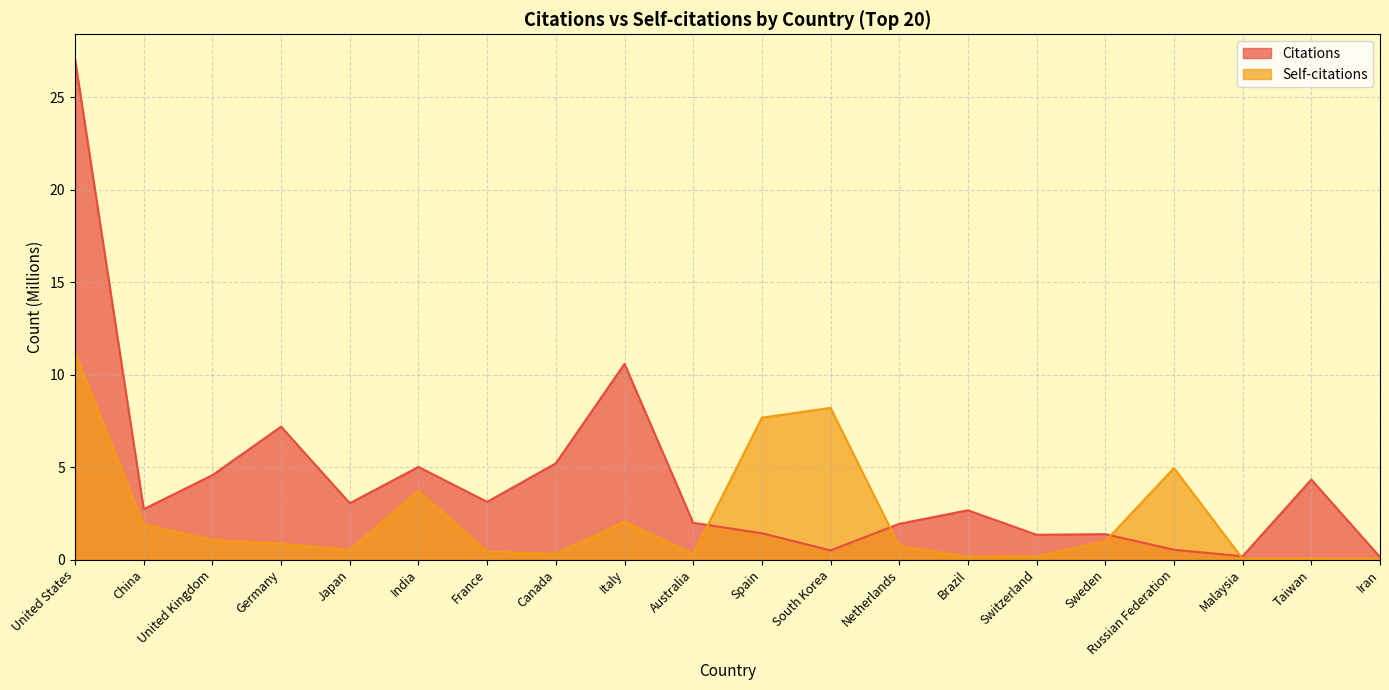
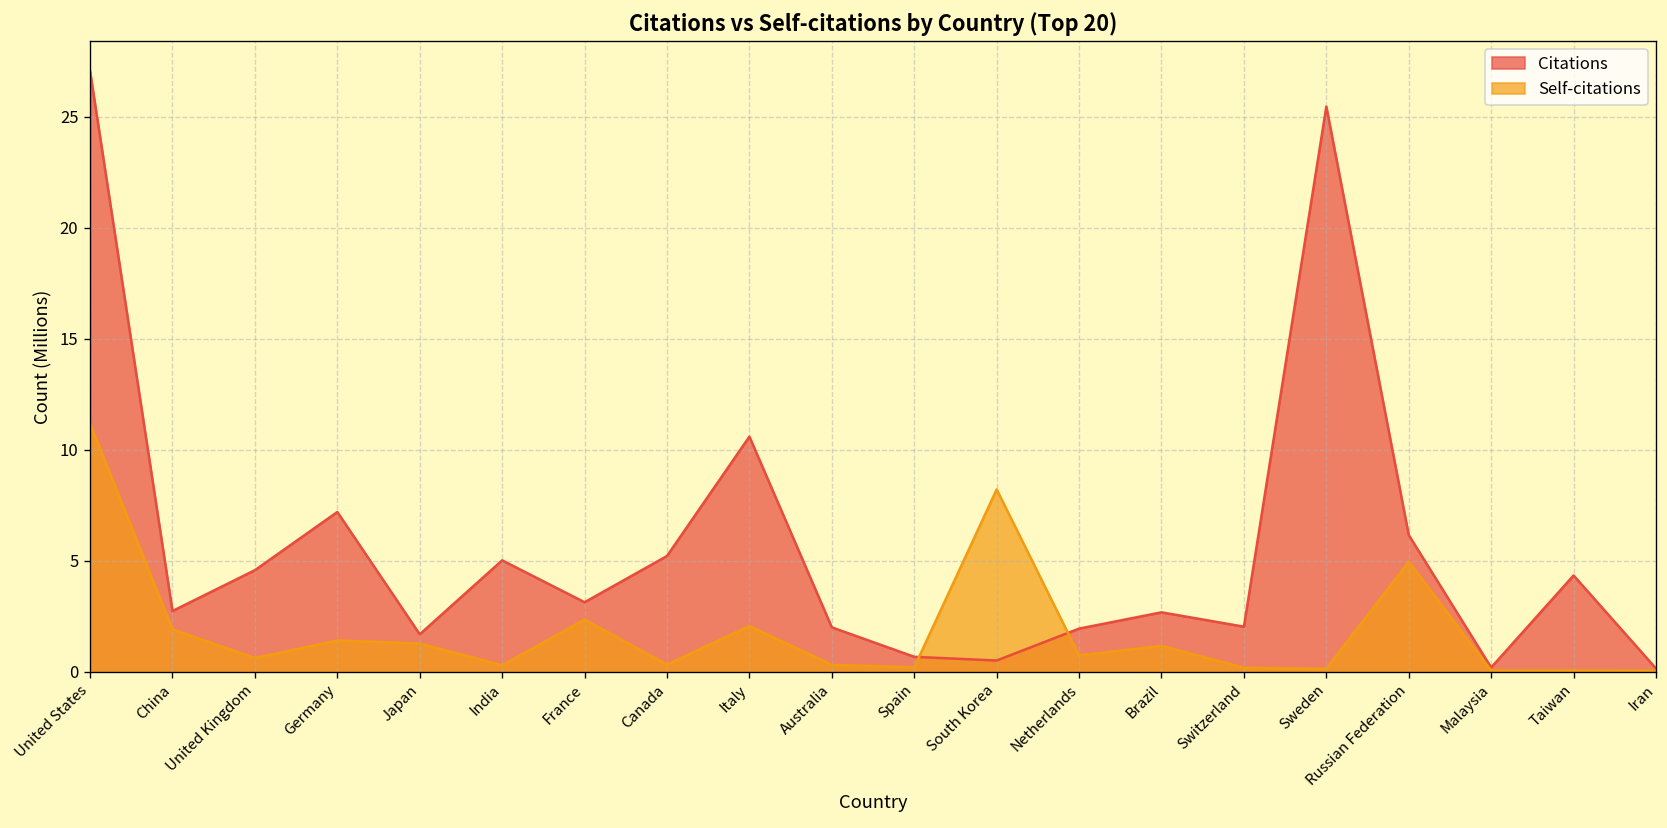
  {
    "Citations": {
      "United States": 27.0,
      "China": 2.7,
      "United Kingdom": 4.6,
      "Germany": 7.2,
-     "Japan": 3.0,
+     "Japan": 1.7,
      "India": 5.0,
      "France": 3.1,
      "Canada": 5.2,
      "Italy": 10.6,
      "Australia": 2.0,
-     "Spain": 1.4,
+     "Spain": 0.7,
      "South Korea": 0.5,
      "Netherlands": 1.9,
      "Brazil": 2.7,
-     "Switzerland": 1.3,
-     "Sweden": 1.4,
-     "Russian Federation": 0.5,
+     "Switzerland": 2.0,
+     "Sweden": 25.5,
+     "Russian Federation": 6.1,
      "Taiwan": 4.3
    },
    "Self-citations": {
      "United States": 11.2,
      "China": 1.9,
-     "United Kingdom": 1.1,
-     "Germany": 0.9,
-     "Japan": 0.5,
-     "India": 3.7,
-     "France": 0.4,
+     "United Kingdom": 0.6,
+     "Germany": 1.4,
+     "Japan": 1.3,
+     "India": 0.3,
+     "France": 2.3,
      "Canada": 0.3,
      "Italy": 2.1,
      "Australia": 0.3,
-     "Spain": 7.7,
+     "Spain": 0.2,
      "South Korea": 8.2,
      "Netherlands": 0.7,
-     "Brazil": 0.2,
+     "Brazil": 1.2,
      "Switzerland": 0.2,
-     "Sweden": 1.0,
+     "Sweden": 0.1,
      "Russian Federation": 4.9,
      "Taiwan": 0.0
    }
  }
